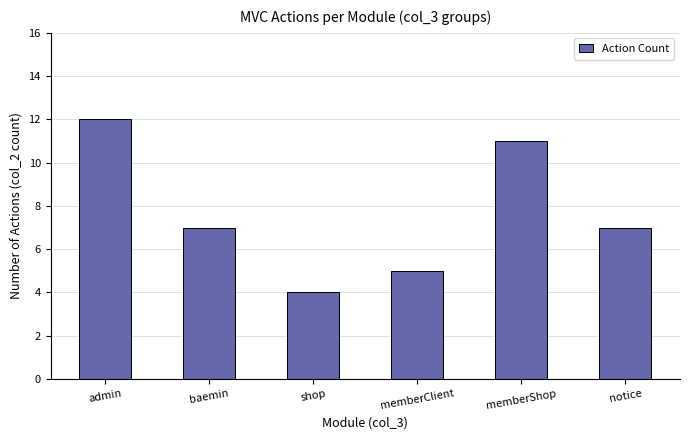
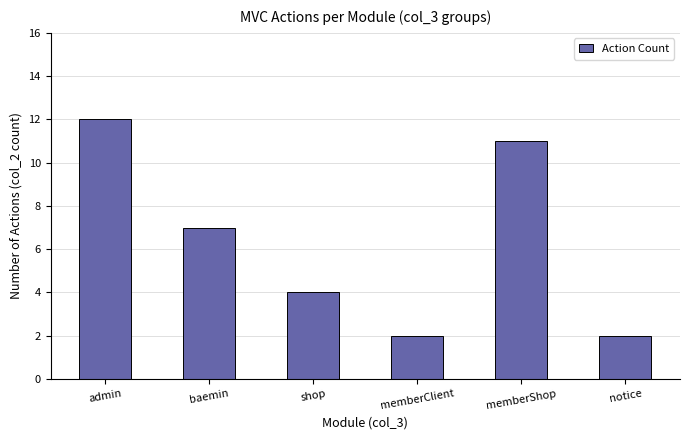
  {
    "admin": 12,
    "baemin": 7,
    "shop": 4,
-   "memberClient": 5,
+   "memberClient": 2,
    "memberShop": 11,
-   "notice": 7
+   "notice": 2
  }
